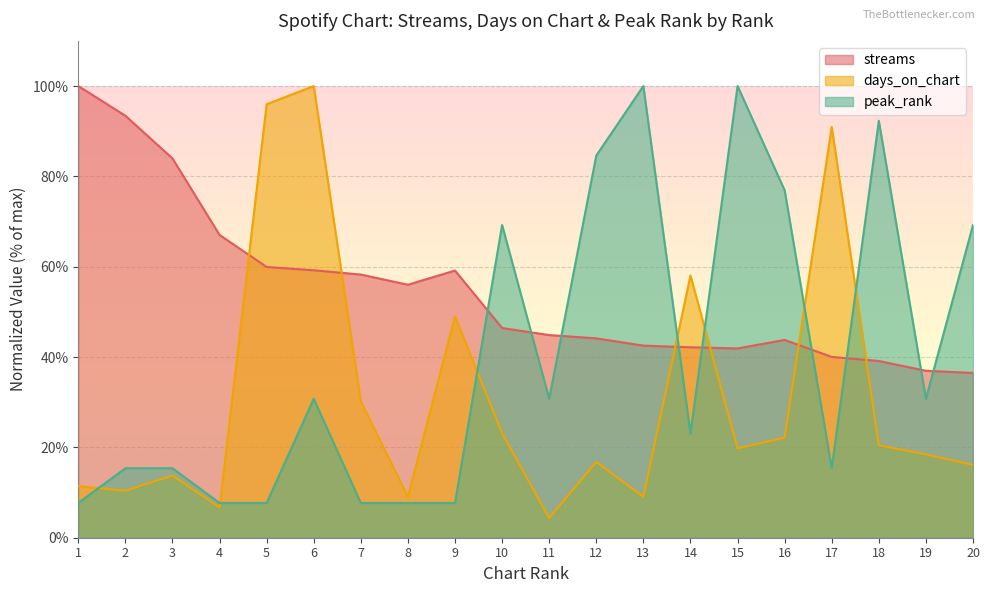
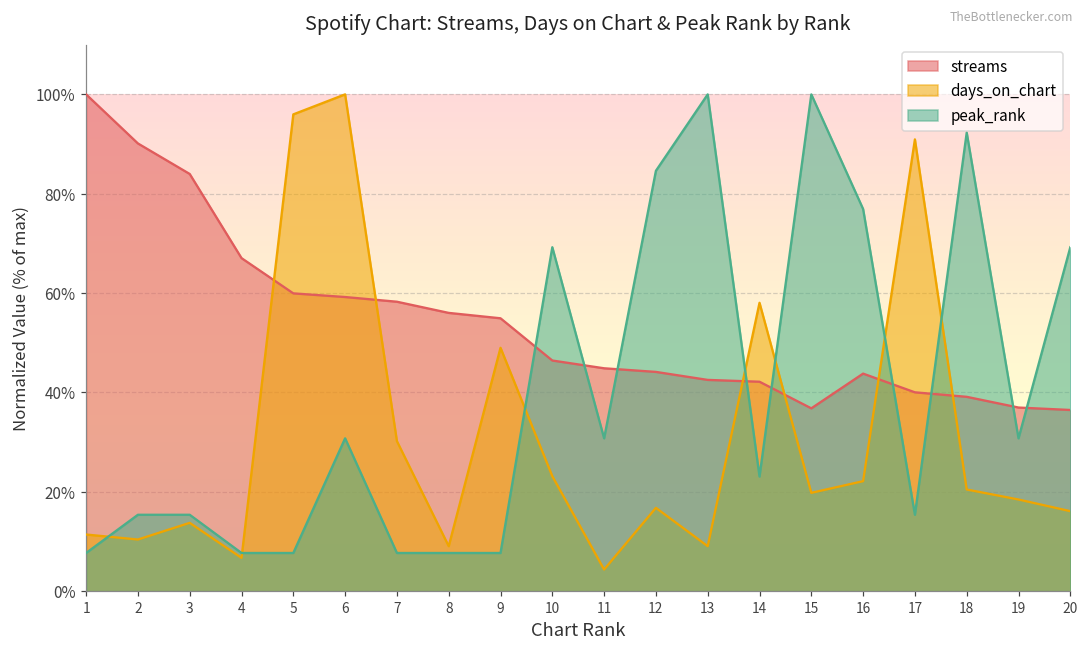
  {
    "streams": {
      "1": "100%",
-     "2": "93%",
+     "2": "90%",
      "3": "84%",
      "4": "67%",
      "5": "60%",
      "6": "59%",
      "7": "58%",
      "8": "56%",
-     "9": "59%",
+     "9": "55%",
      "10": "46%",
      "11": "45%",
      "12": "44%",
      "13": "43%",
      "14": "42%",
-     "15": "42%",
+     "15": "37%",
      "16": "44%",
      "17": "40%",
      "18": "39%",
      "19": "37%",
      "20": "36%"
    },
    "days_on_chart": {
      "1": "11%",
      "2": "10%",
      "3": "14%",
      "4": "7%",
      "5": "96%",
      "6": "100%",
      "7": "30%",
      "8": "9%",
      "9": "49%",
      "10": "23%",
      "11": "4%",
      "12": "17%",
      "13": "9%",
      "14": "58%",
      "15": "20%",
      "16": "22%",
      "17": "91%",
      "18": "20%",
      "19": "18%",
      "20": "16%"
    },
    "peak_rank": {
      "1": "8%",
      "2": "15%",
      "3": "15%",
      "4": "8%",
      "5": "8%",
      "6": "31%",
      "7": "8%",
      "8": "8%",
      "9": "8%",
      "10": "69%",
      "11": "31%",
      "12": "85%",
      "13": "100%",
      "14": "23%",
      "15": "100%",
      "16": "77%",
      "17": "15%",
      "18": "92%",
      "19": "31%",
      "20": "69%"
    }
  }
